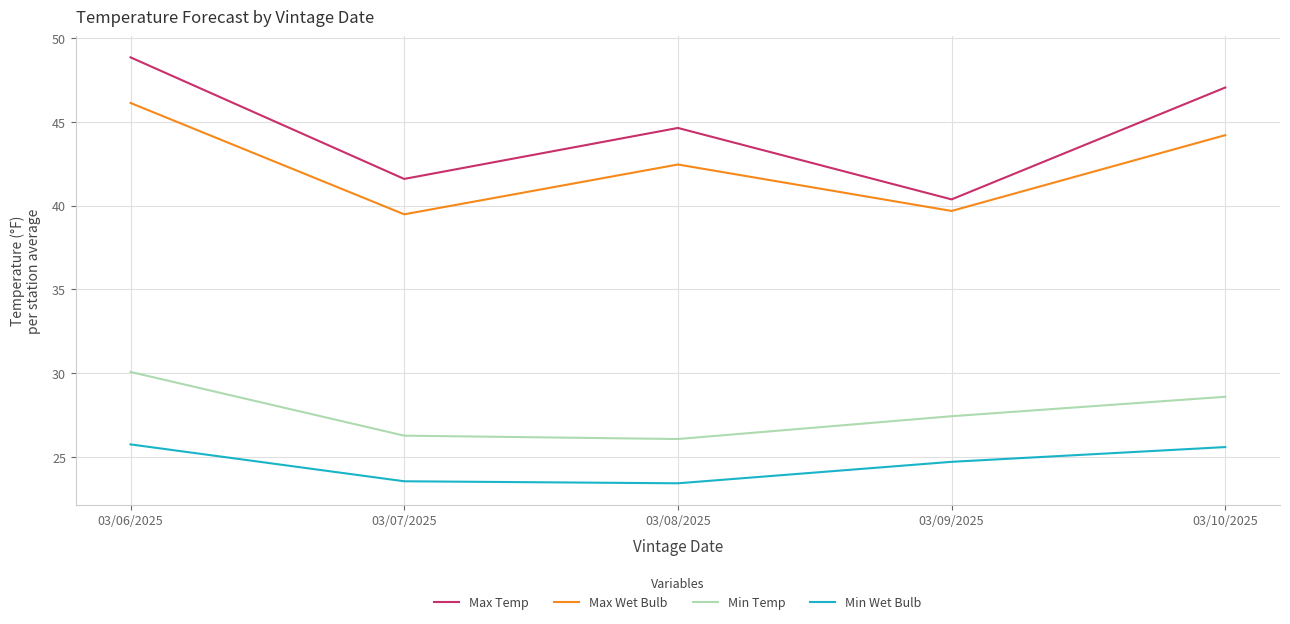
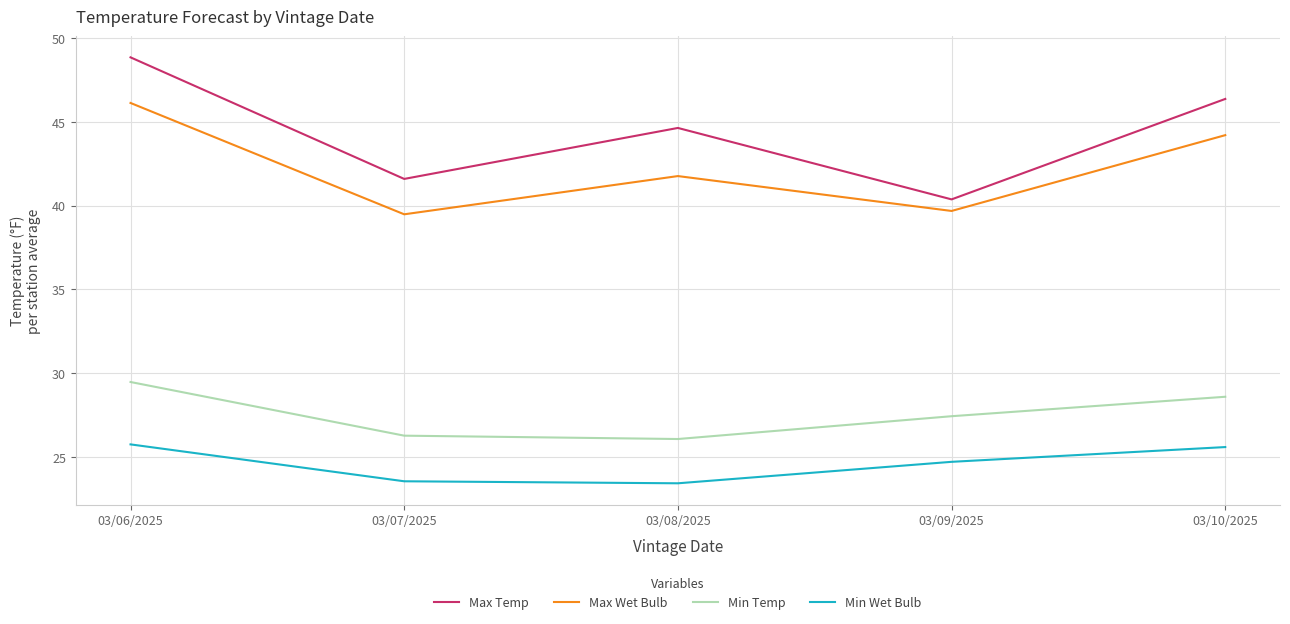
  {
    "Max Temp": {
      "03/06/2025": 48.8,
      "03/07/2025": 41.6,
      "03/08/2025": 44.6,
      "03/09/2025": 40.4,
-     "03/10/2025": 47.0
+     "03/10/2025": 46.4
    },
    "Max Wet Bulb": {
      "03/06/2025": 46.1,
      "03/07/2025": 39.5,
-     "03/08/2025": 42.5,
+     "03/08/2025": 41.8,
      "03/09/2025": 39.7,
      "03/10/2025": 44.2
    },
    "Min Temp": {
-     "03/06/2025": 30.1,
+     "03/06/2025": 29.5,
      "03/07/2025": 26.3,
      "03/08/2025": 26.1,
      "03/09/2025": 27.4,
      "03/10/2025": 28.6
    },
    "Min Wet Bulb": {
      "03/06/2025": 25.8,
      "03/07/2025": 23.6,
      "03/08/2025": 23.4,
      "03/09/2025": 24.7,
      "03/10/2025": 25.6
    }
  }
